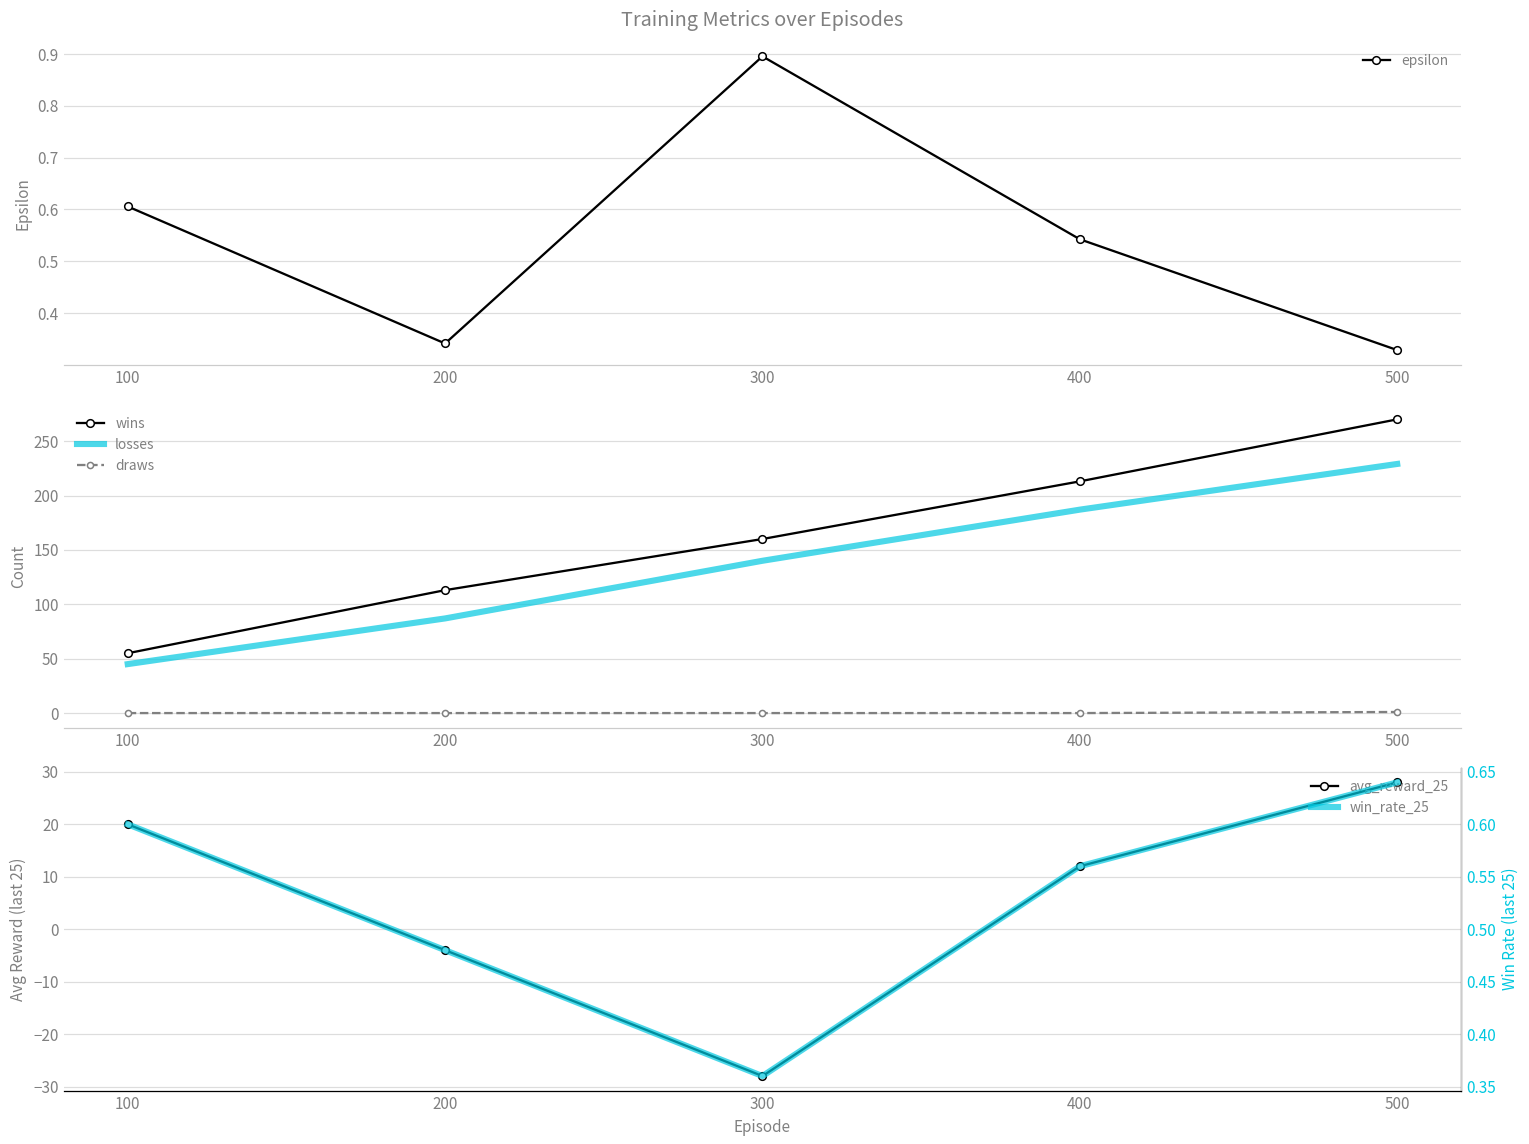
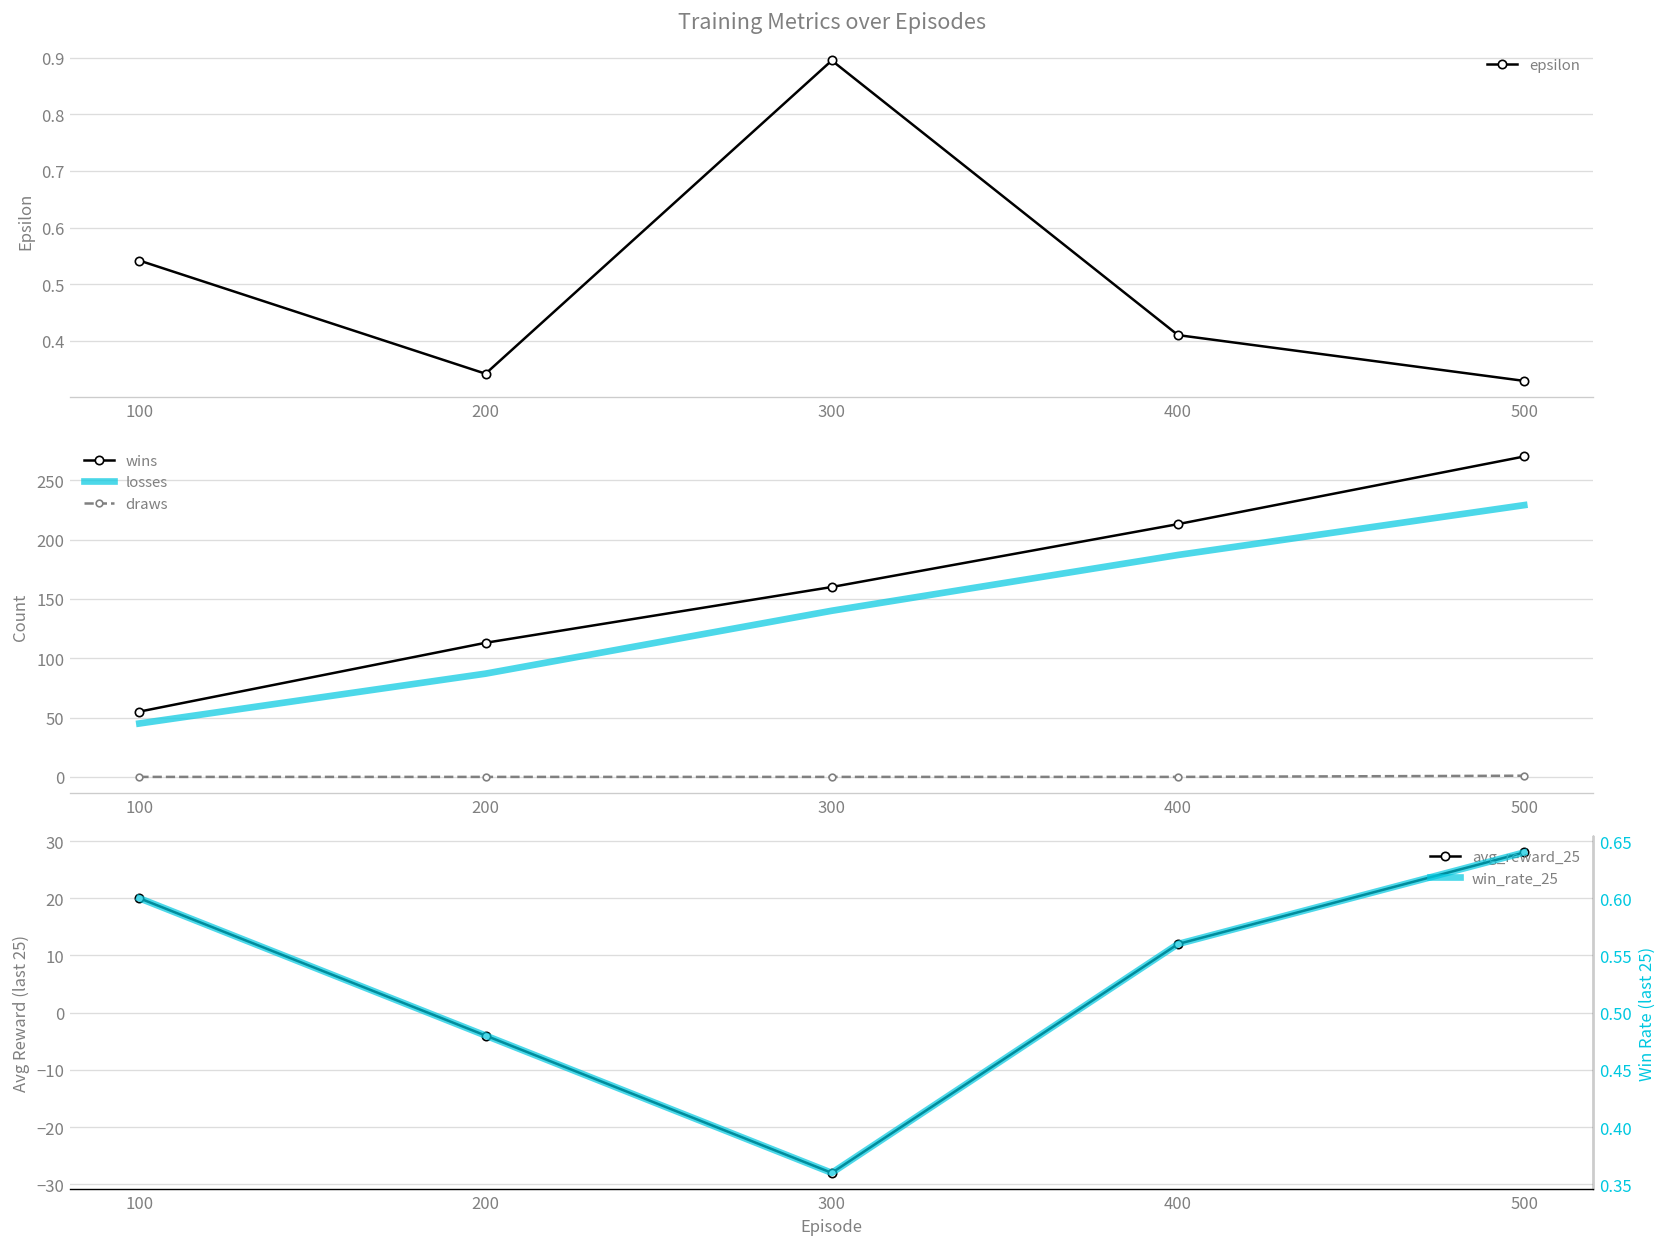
  {
    "Training Metrics over Episodes": {
-     "100": 0.61,
+     "100": 0.54,
      "200": 0.34,
      "300": 0.90,
-     "400": 0.54,
+     "400": 0.41,
      "500": 0.33
    }
  }
